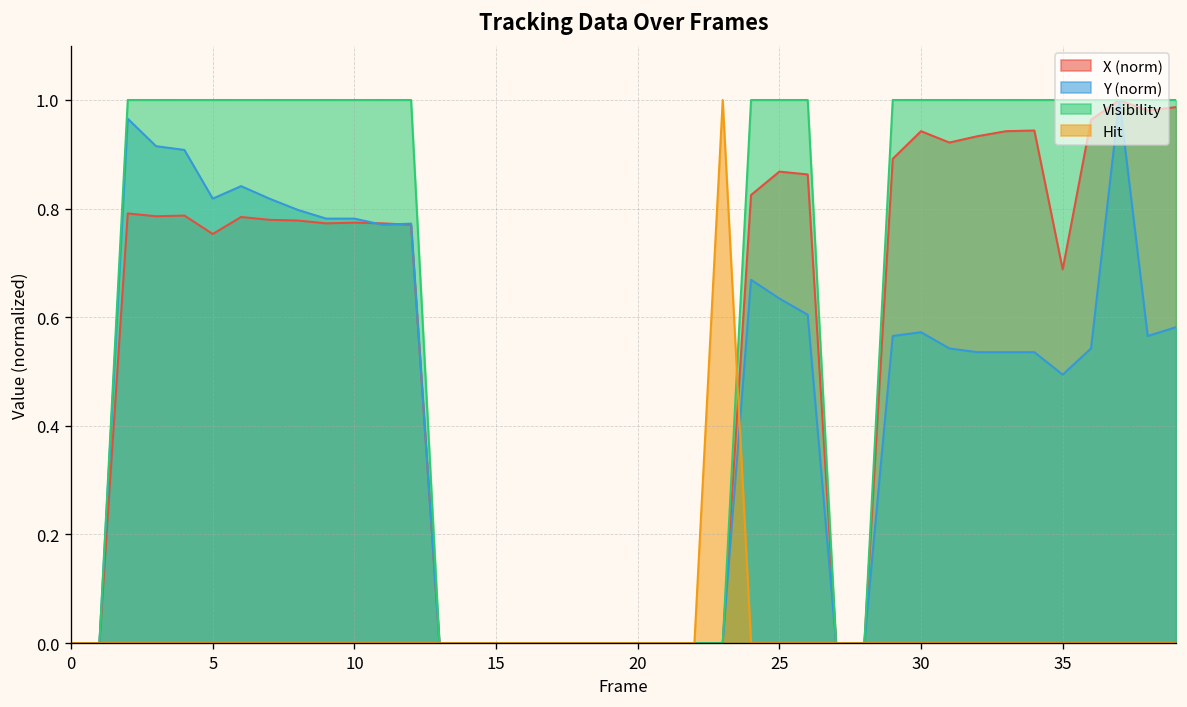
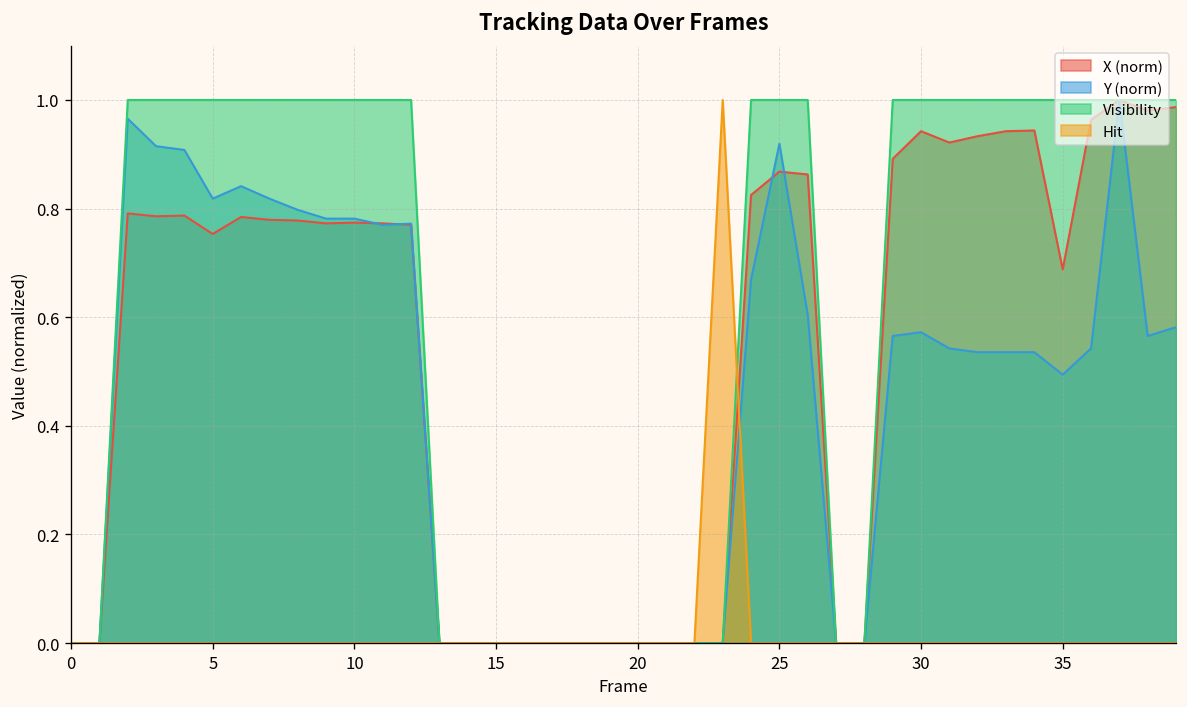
  {
    "X (norm)": {
      "5": 0.75,
      "10": 0.77,
      "25": 0.87,
      "30": 0.94,
      "35": 0.69
    },
    "Y (norm)": {
      "5": 0.82,
      "10": 0.78,
-     "25": 0.63,
+     "25": 0.92,
      "30": 0.57,
      "35": 0.49
    },
    "Visibility": {
      "5": 1.00,
      "10": 1.00,
      "25": 1.00,
      "30": 1.00
    },
    "Hit": {
      "5": 0.00,
      "10": 0.00,
      "25": 0.00,
      "30": 0.00,
      "35": 0.00
    }
  }
